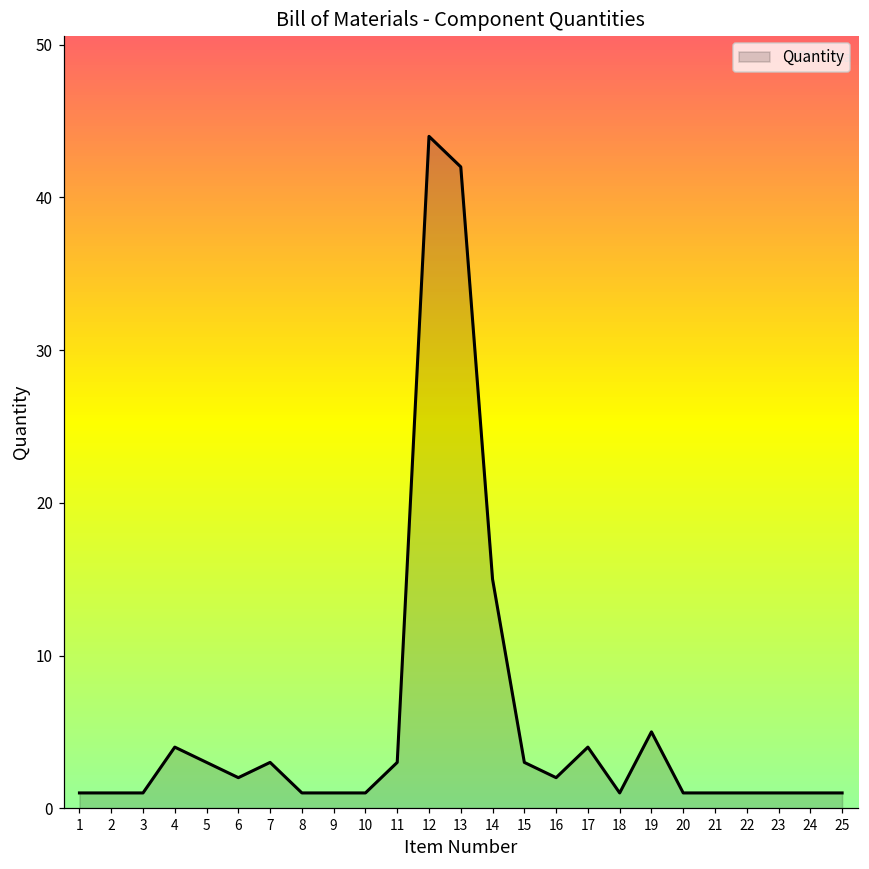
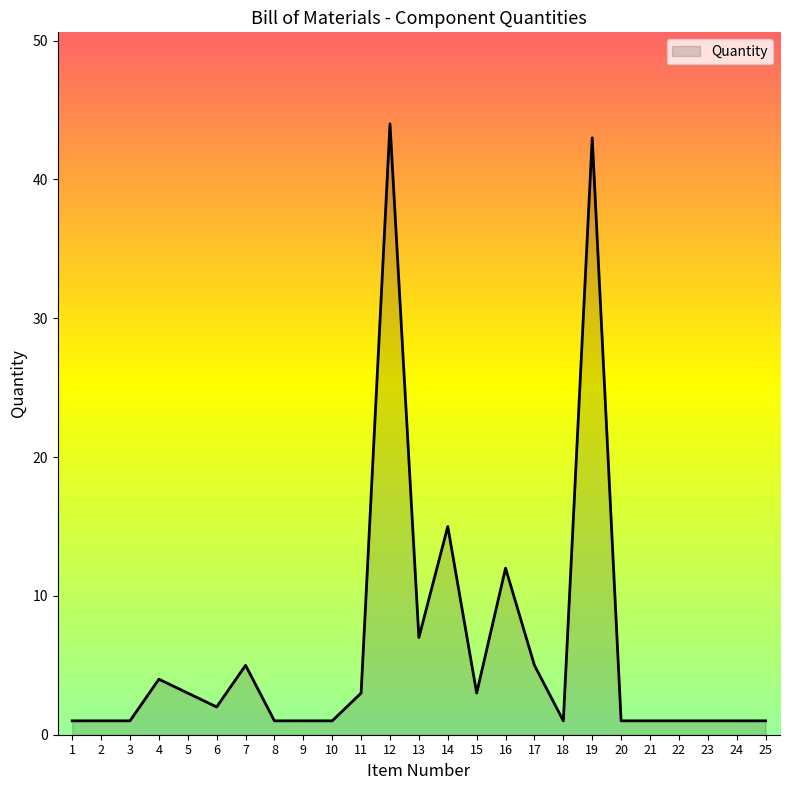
  {
    "1": 1,
    "2": 1,
    "3": 1,
    "4": 4,
    "5": 3,
    "6": 2,
-   "7": 3,
+   "7": 5,
    "8": 1,
    "9": 1,
    "10": 1,
    "11": 3,
    "12": 44,
-   "13": 42,
+   "13": 7,
    "14": 15,
    "15": 3,
-   "16": 2,
-   "17": 4,
+   "16": 12,
+   "17": 5,
    "18": 1,
-   "19": 5,
+   "19": 43,
    "20": 1,
    "21": 1,
    "22": 1,
    "23": 1,
    "24": 1,
    "25": 1
  }
